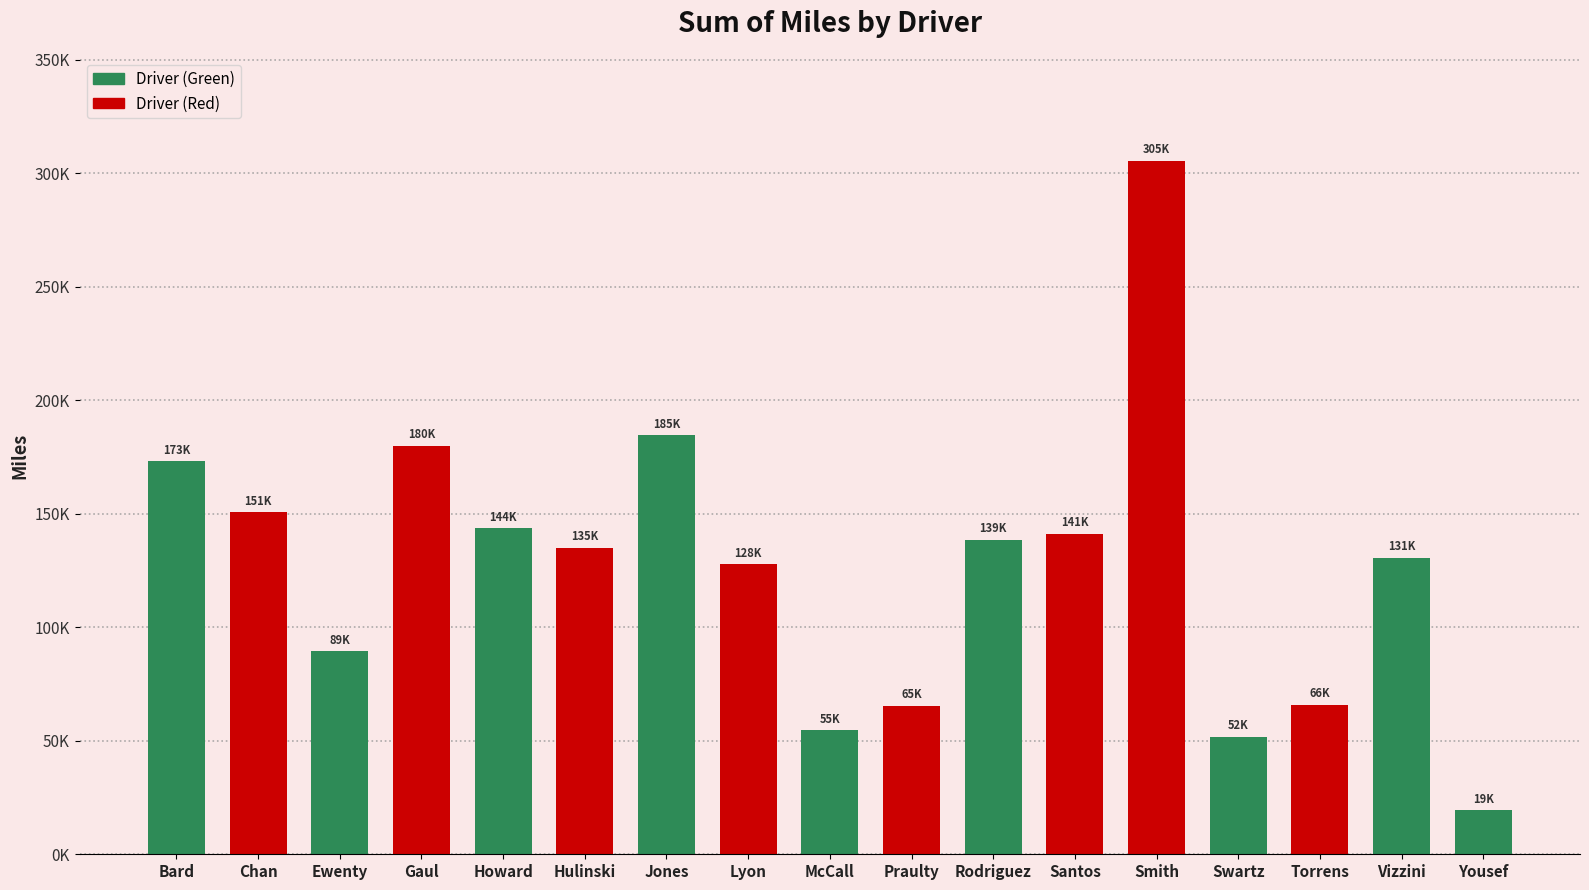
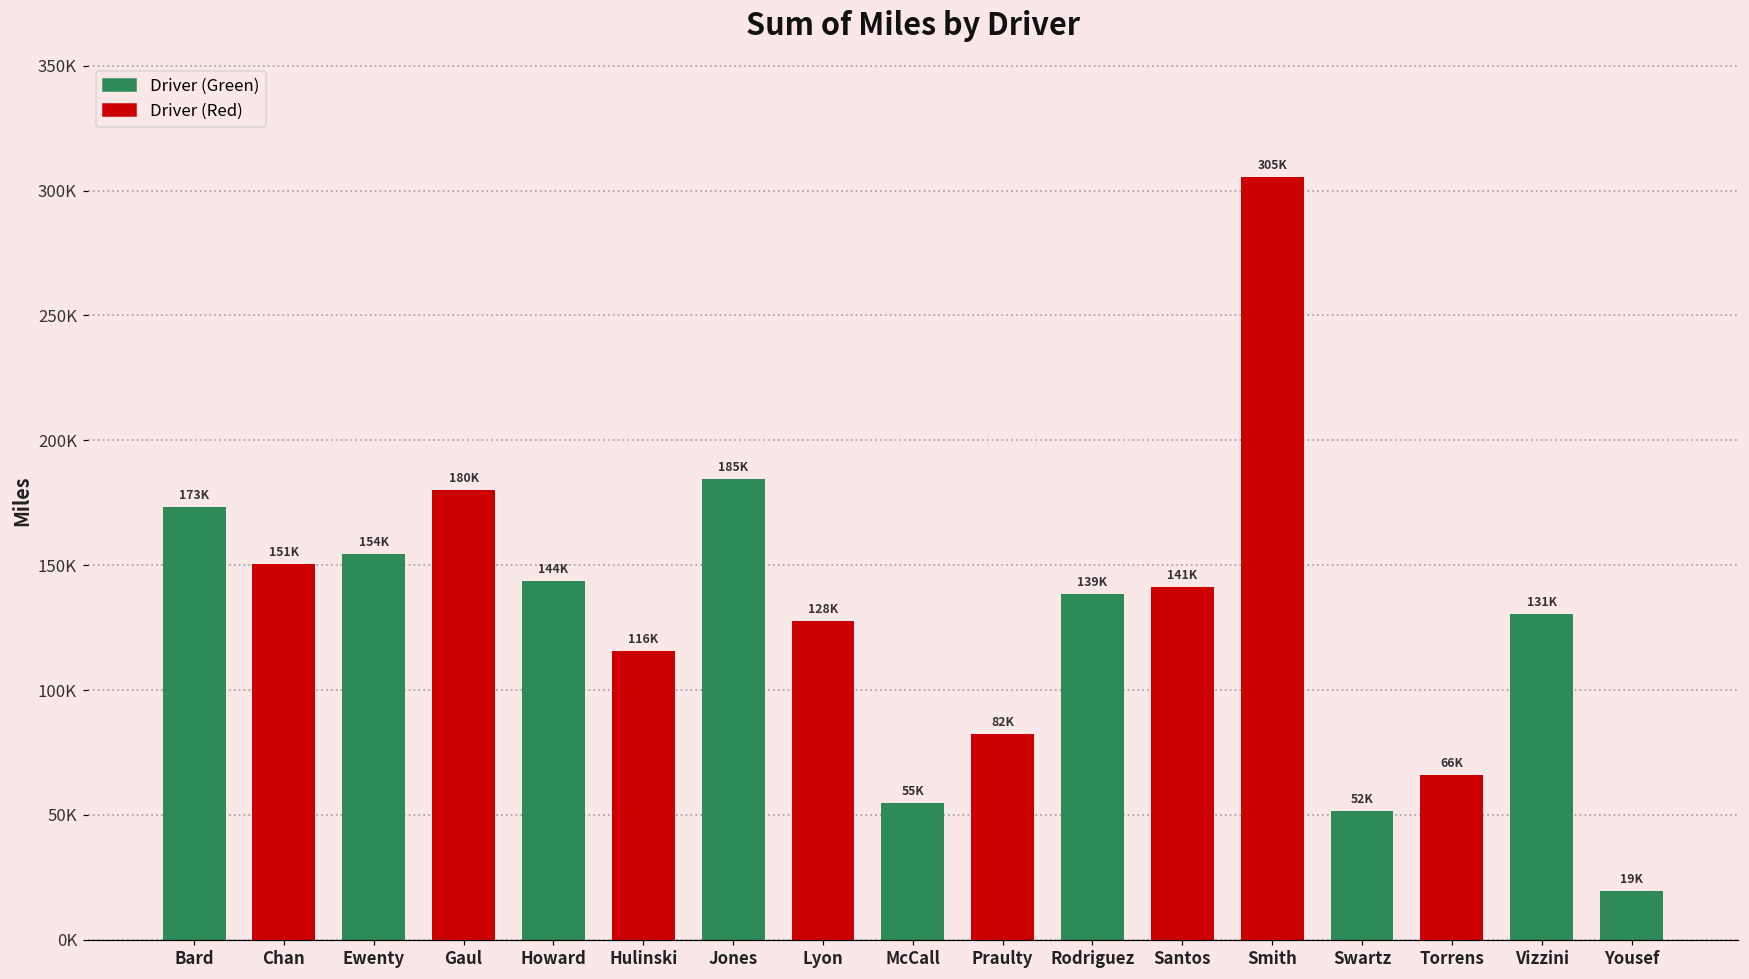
  {
    "Bard": "173K",
    "Chan": "151K",
-   "Ewenty": "89K",
+   "Ewenty": "154K",
    "Gaul": "180K",
    "Howard": "144K",
-   "Hulinski": "135K",
+   "Hulinski": "116K",
    "Jones": "185K",
    "Lyon": "128K",
    "McCall": "55K",
-   "Praulty": "65K",
+   "Praulty": "82K",
    "Rodriguez": "139K",
    "Santos": "141K",
    "Smith": "305K",
    "Swartz": "52K",
    "Torrens": "66K",
    "Vizzini": "131K",
    "Yousef": "19K"
  }
